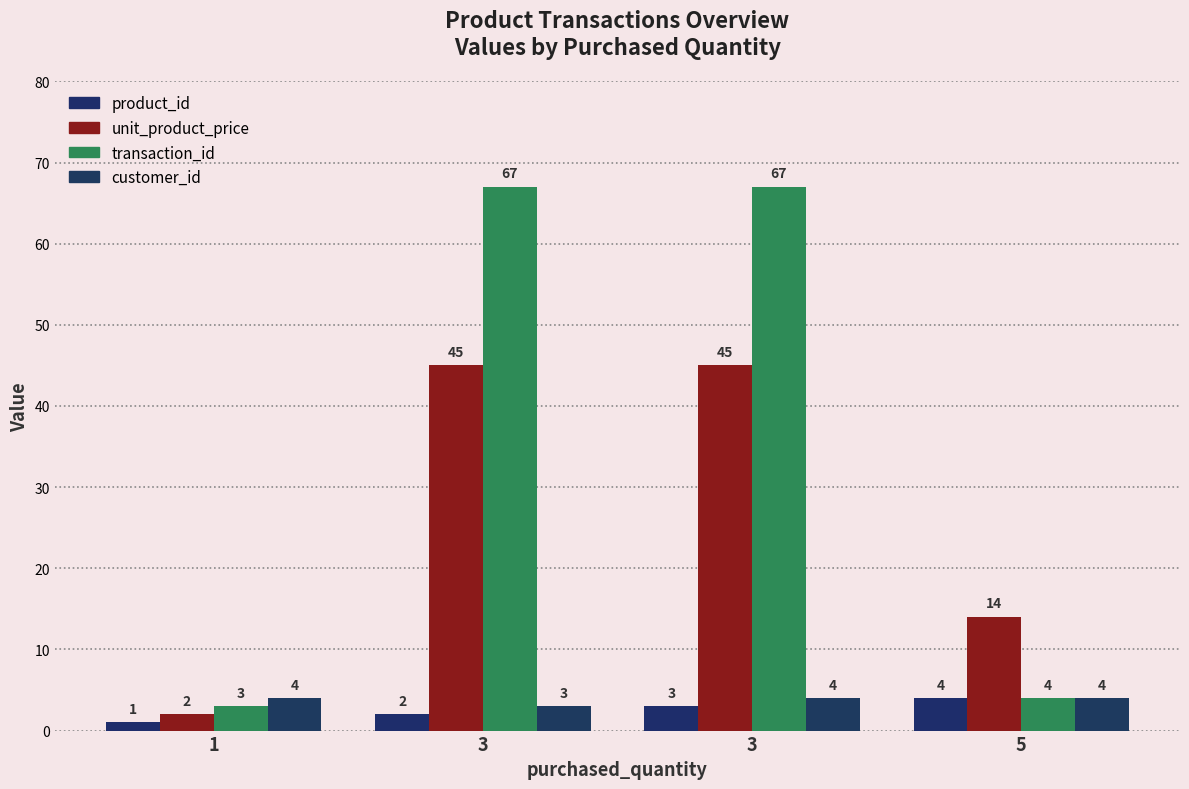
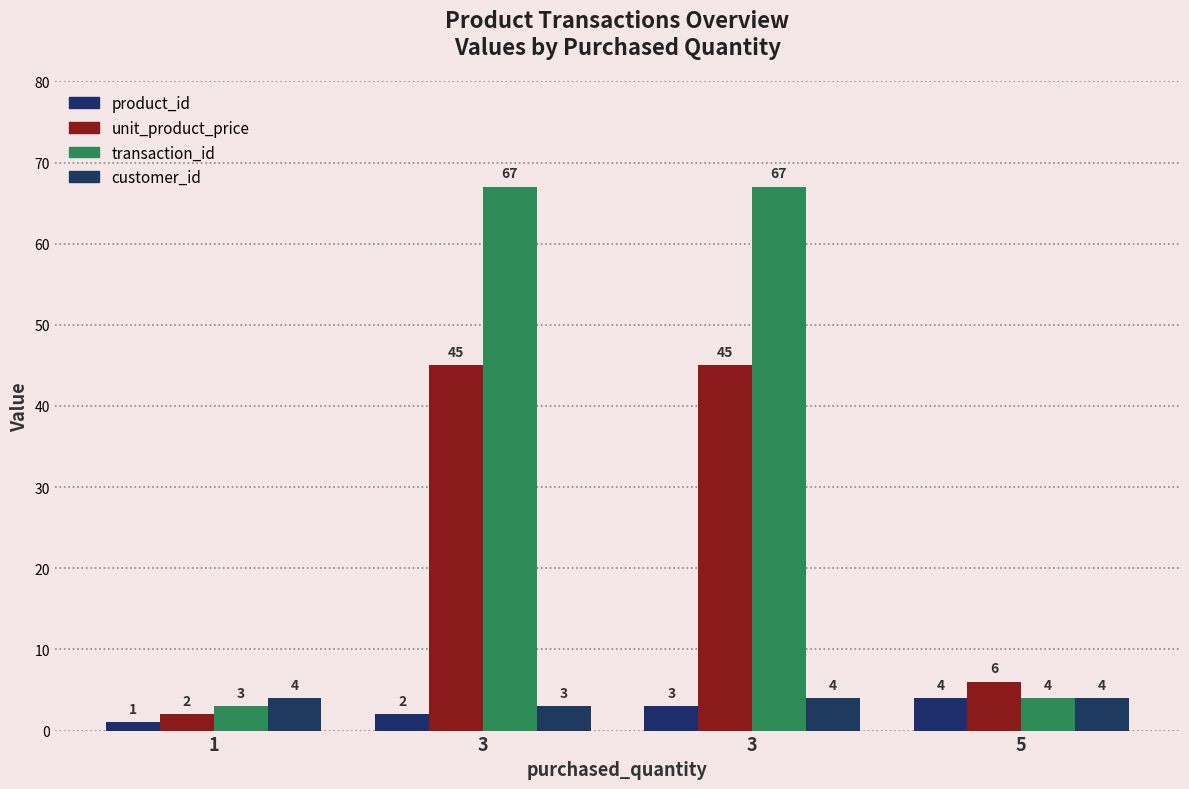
  {
    "unit_product_price": {
      "1": 2,
-     "5": 14
+     "5": 6
    },
    "transaction_id": {
      "1": 3,
      "5": 4
    }
  }
